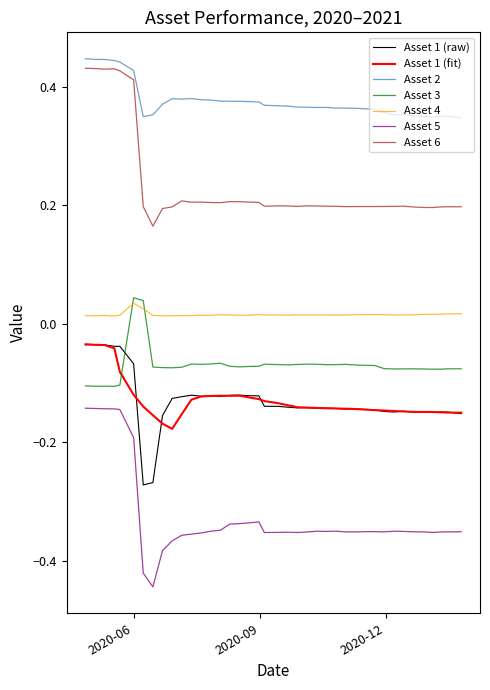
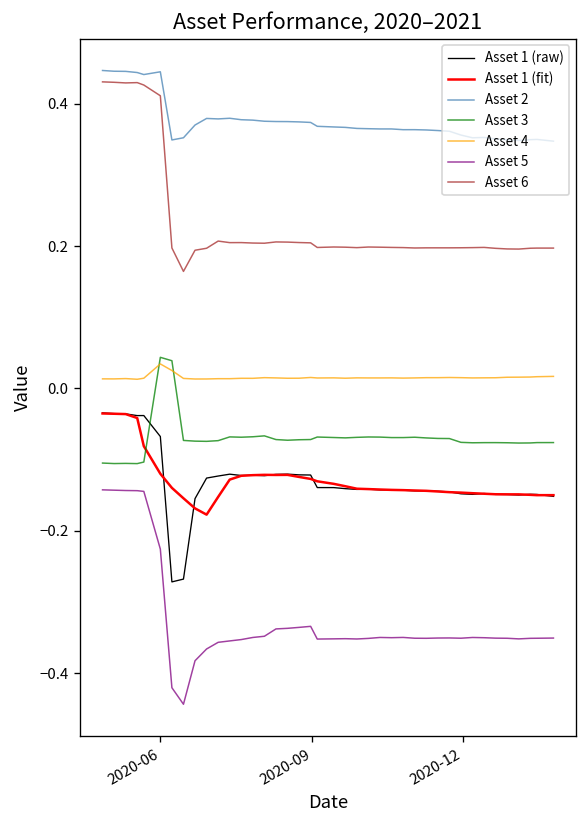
  {
    "Asset 1 (raw)": {
      "2020-06": -0.07
    },
    "Asset 1 (fit)": {
      "2020-06": -0.12
    },
    "Asset 2": {
-     "2020-06": 0.43
+     "2020-06": 0.44
    },
    "Asset 3": {
      "2020-06": 0.04
    },
    "Asset 4": {
      "2020-06": 0.03
    },
    "Asset 5": {
-     "2020-06": -0.19
+     "2020-06": -0.23
    },
    "Asset 6": {
      "2020-06": 0.41
    }
  }
